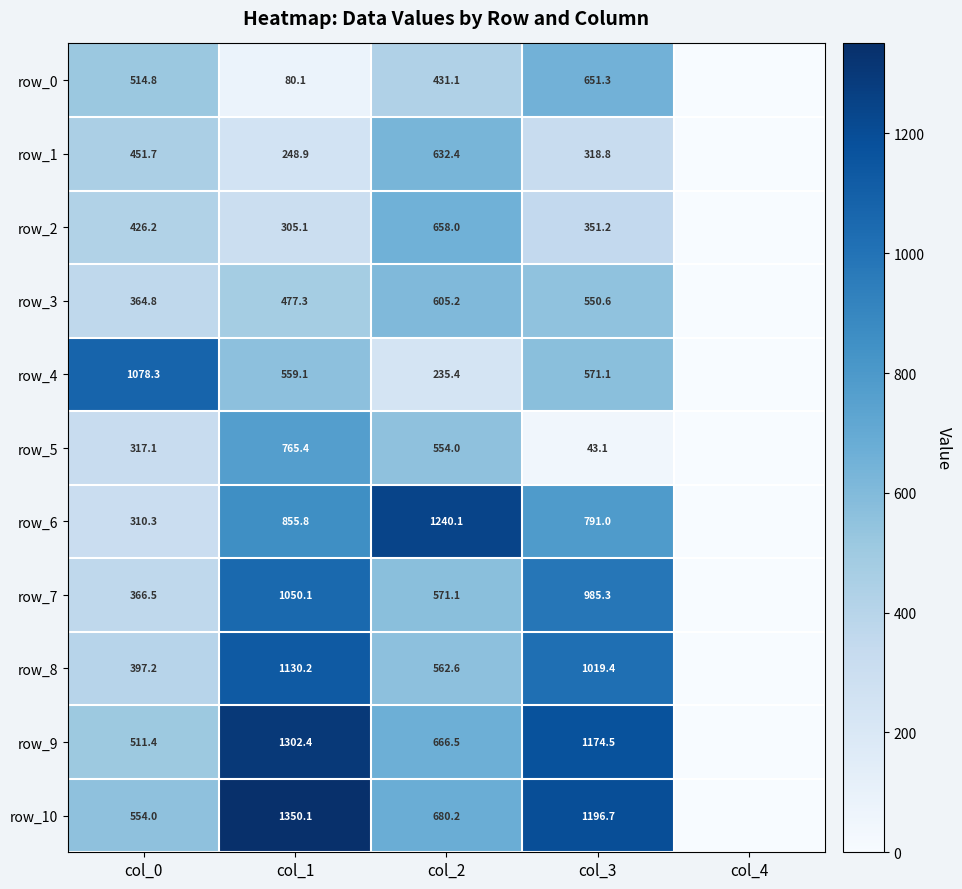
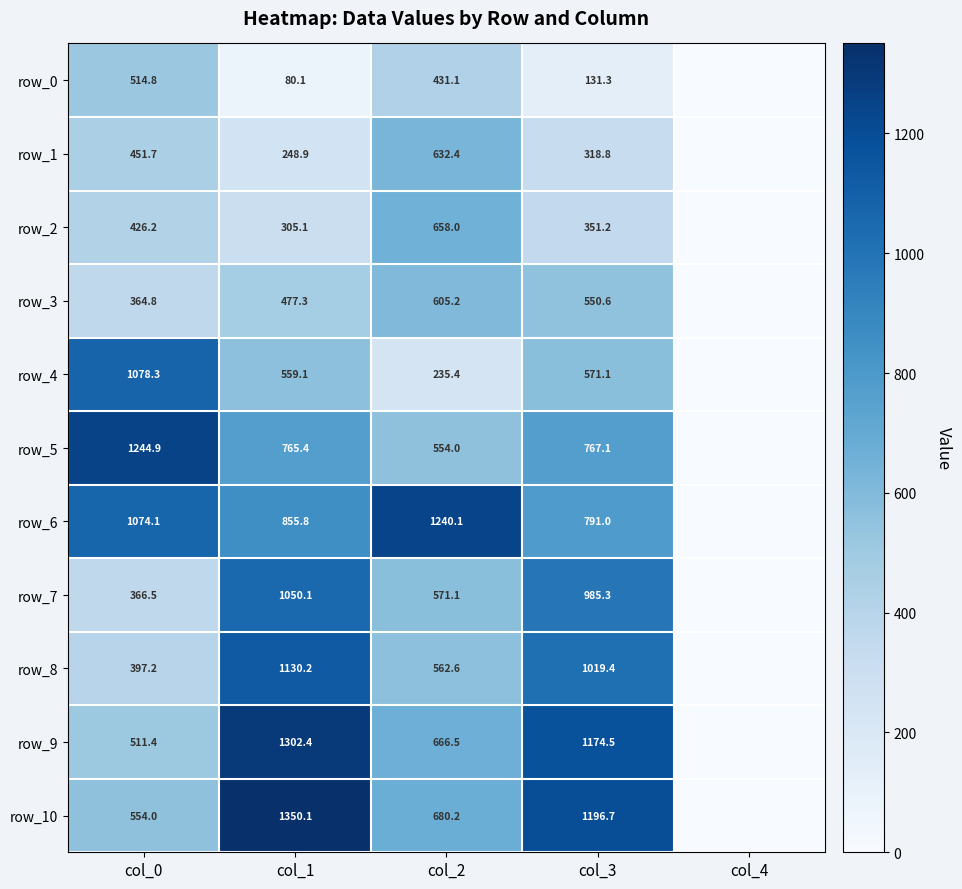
  {
    "row_0": {
      "col_0": 514.8,
      "col_1": 80.1,
      "col_2": 431.1,
-     "col_3": 651.3
+     "col_3": 131.3
    },
    "row_1": {
      "col_0": 451.7,
      "col_1": 248.9,
      "col_2": 632.4,
      "col_3": 318.8
    },
    "row_2": {
      "col_0": 426.2,
      "col_1": 305.1,
      "col_2": 658.0,
      "col_3": 351.2
    },
    "row_3": {
      "col_0": 364.8,
      "col_1": 477.3,
      "col_2": 605.2,
      "col_3": 550.6
    },
    "row_4": {
      "col_0": 1078.3,
      "col_1": 559.1,
      "col_2": 235.4,
      "col_3": 571.1
    },
    "row_5": {
-     "col_0": 317.1,
+     "col_0": 1244.9,
      "col_1": 765.4,
      "col_2": 554.0,
-     "col_3": 43.1
+     "col_3": 767.1
    },
    "row_6": {
-     "col_0": 310.3,
+     "col_0": 1074.1,
      "col_1": 855.8,
      "col_2": 1240.1,
      "col_3": 791.0
    },
    "row_7": {
      "col_0": 366.5,
      "col_1": 1050.1,
      "col_2": 571.1,
      "col_3": 985.3
    },
    "row_8": {
      "col_0": 397.2,
      "col_1": 1130.2,
      "col_2": 562.6,
      "col_3": 1019.4
    },
    "row_9": {
      "col_0": 511.4,
      "col_1": 1302.4,
      "col_2": 666.5,
      "col_3": 1174.5
    },
    "row_10": {
      "col_0": 554.0,
      "col_1": 1350.1,
      "col_2": 680.2,
      "col_3": 1196.7
    }
  }
